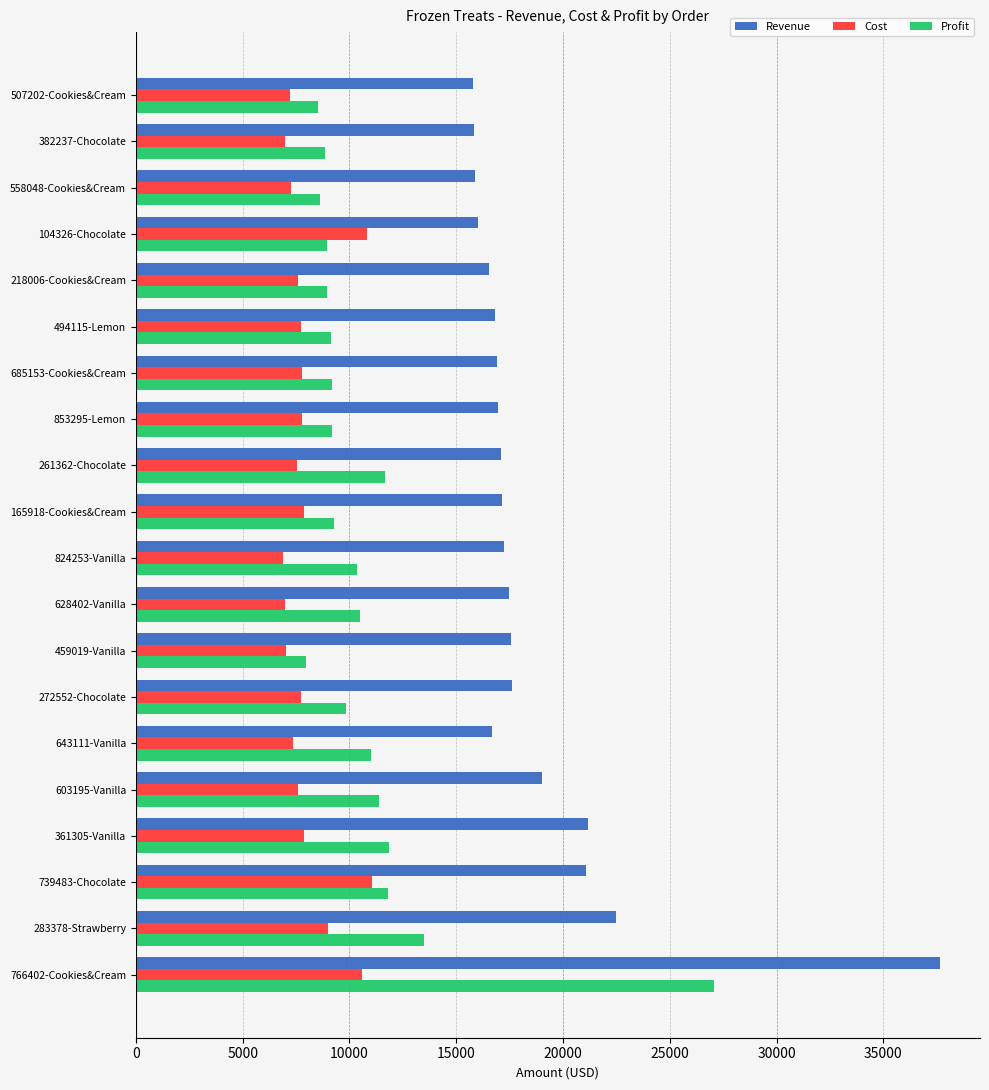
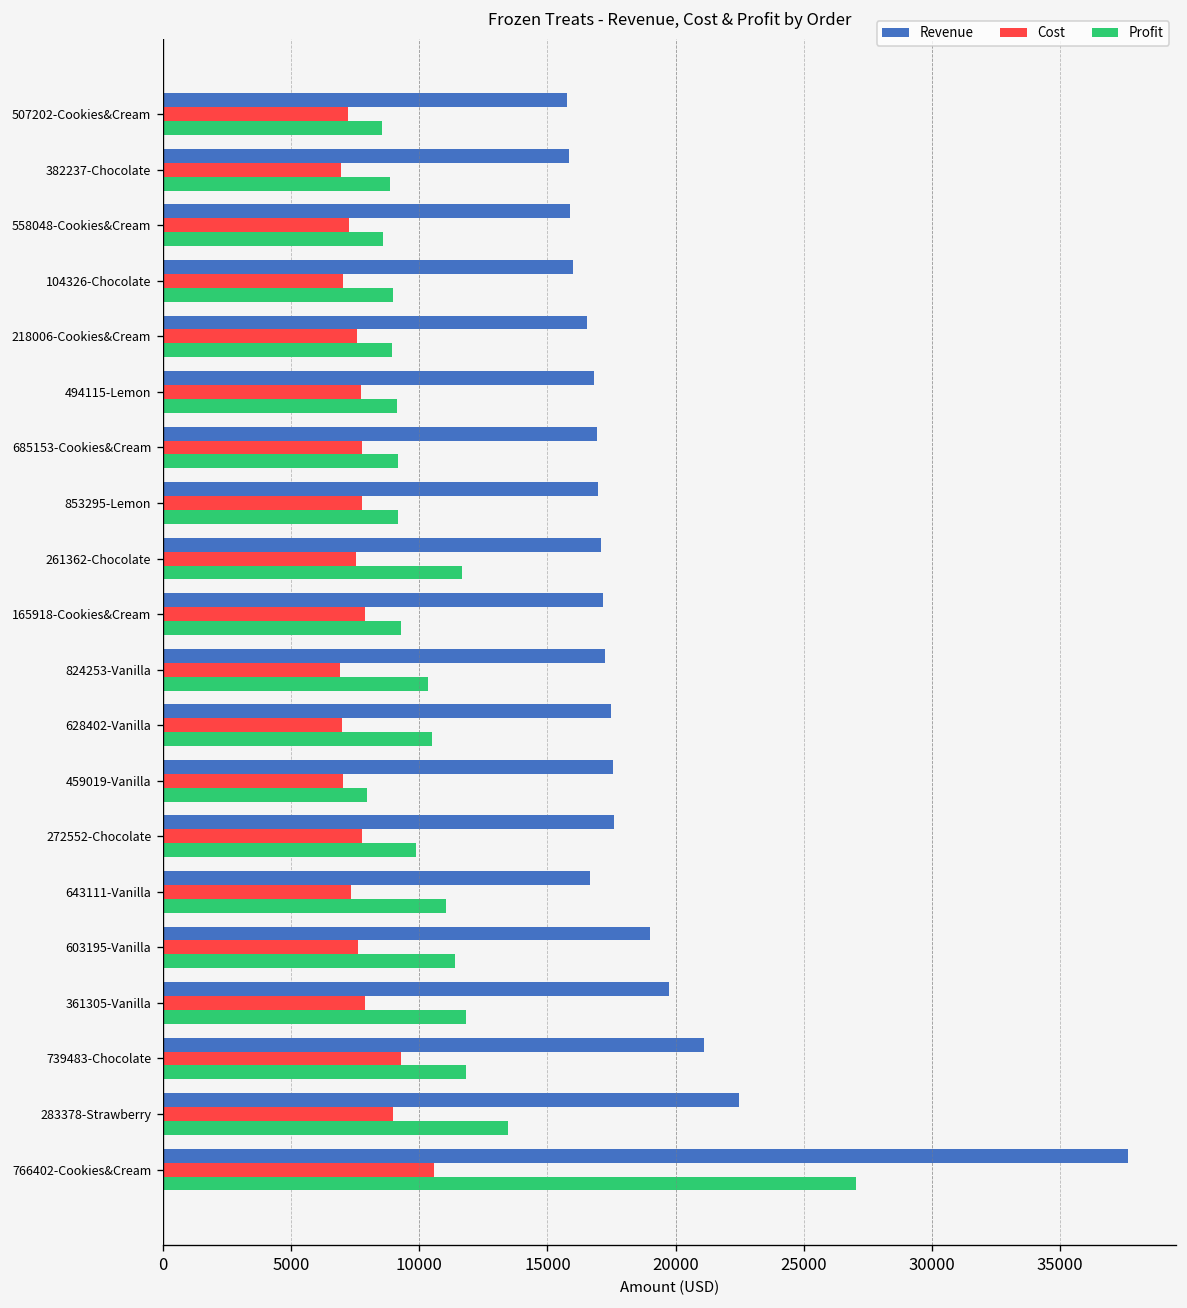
  {
    "Revenue": {
      "507202-Cookies&Cream": 15800,
      "382237-Chocolate": 15800,
      "558048-Cookies&Cream": 15900,
      "104326-Chocolate": 16000,
      "218006-Cookies&Cream": 16500,
      "494115-Lemon": 16800,
      "685153-Cookies&Cream": 16900,
      "853295-Lemon": 17000,
      "261362-Chocolate": 17100,
      "165918-Cookies&Cream": 17200,
      "824253-Vanilla": 17300,
      "628402-Vanilla": 17500,
      "459019-Vanilla": 17600,
      "272552-Chocolate": 17600,
      "643111-Vanilla": 16700,
      "603195-Vanilla": 19000,
-     "361305-Vanilla": 21200,
+     "361305-Vanilla": 19700,
      "739483-Chocolate": 21100,
      "283378-Strawberry": 22500,
      "766402-Cookies&Cream": 37600
    },
    "Cost": {
      "507202-Cookies&Cream": 7200,
      "382237-Chocolate": 7000,
      "558048-Cookies&Cream": 7300,
-     "104326-Chocolate": 10800,
+     "104326-Chocolate": 7000,
      "218006-Cookies&Cream": 7600,
      "494115-Lemon": 7700,
      "685153-Cookies&Cream": 7800,
      "853295-Lemon": 7800,
      "261362-Chocolate": 7500,
      "165918-Cookies&Cream": 7900,
      "824253-Vanilla": 6900,
      "628402-Vanilla": 7000,
      "459019-Vanilla": 7000,
      "272552-Chocolate": 7700,
      "643111-Vanilla": 7400,
      "603195-Vanilla": 7600,
      "361305-Vanilla": 7900,
-     "739483-Chocolate": 11100,
+     "739483-Chocolate": 9300,
      "283378-Strawberry": 9000,
      "766402-Cookies&Cream": 10600
    },
    "Profit": {
      "507202-Cookies&Cream": 8500,
      "382237-Chocolate": 8900,
      "558048-Cookies&Cream": 8600,
      "104326-Chocolate": 9000,
      "218006-Cookies&Cream": 9000,
      "494115-Lemon": 9100,
      "685153-Cookies&Cream": 9200,
      "853295-Lemon": 9200,
      "261362-Chocolate": 11700,
      "165918-Cookies&Cream": 9300,
      "824253-Vanilla": 10400,
      "628402-Vanilla": 10500,
      "459019-Vanilla": 8000,
      "272552-Chocolate": 9900,
      "643111-Vanilla": 11000,
      "603195-Vanilla": 11400,
      "361305-Vanilla": 11800,
      "739483-Chocolate": 11800,
      "283378-Strawberry": 13500,
      "766402-Cookies&Cream": 27100
    }
  }
